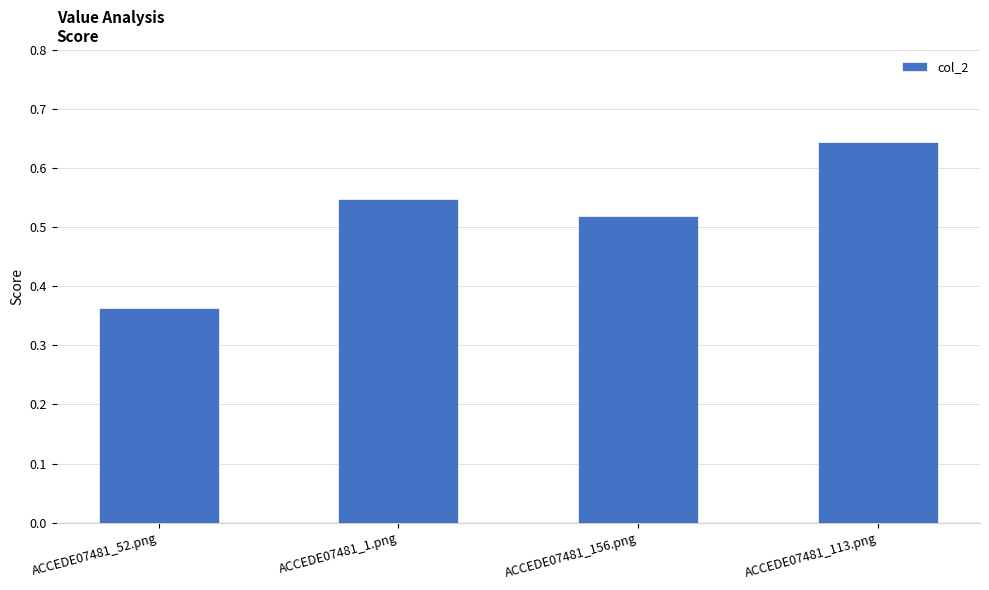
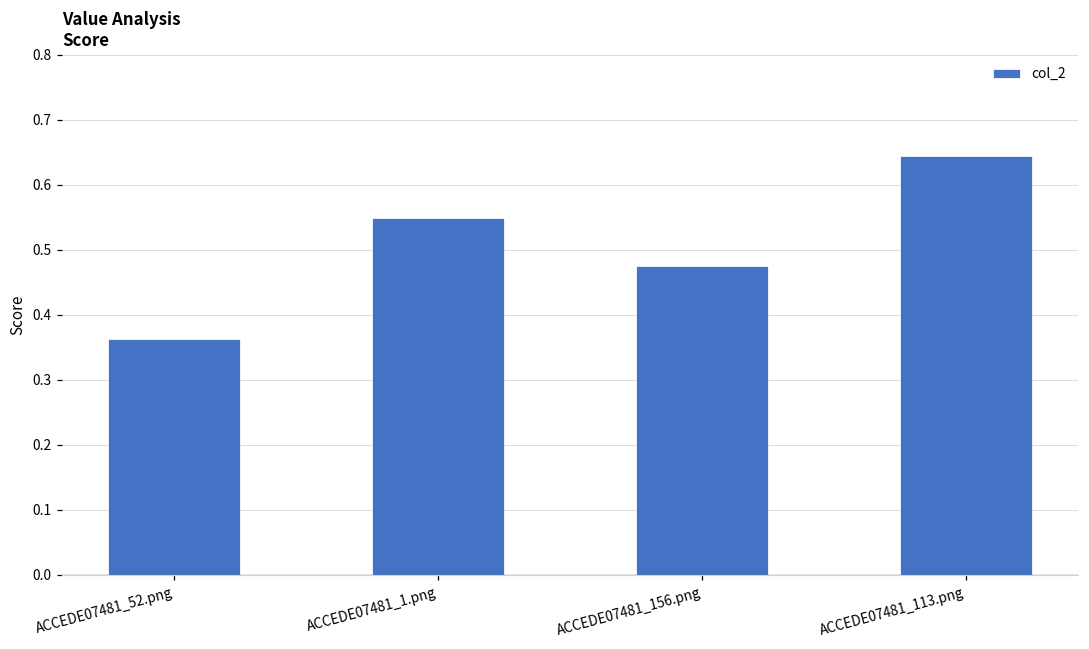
  {
    "ACCEDE07481_52.png": 0.36,
    "ACCEDE07481_1.png": 0.55,
-   "ACCEDE07481_156.png": 0.52,
+   "ACCEDE07481_156.png": 0.48,
    "ACCEDE07481_113.png": 0.64
  }
